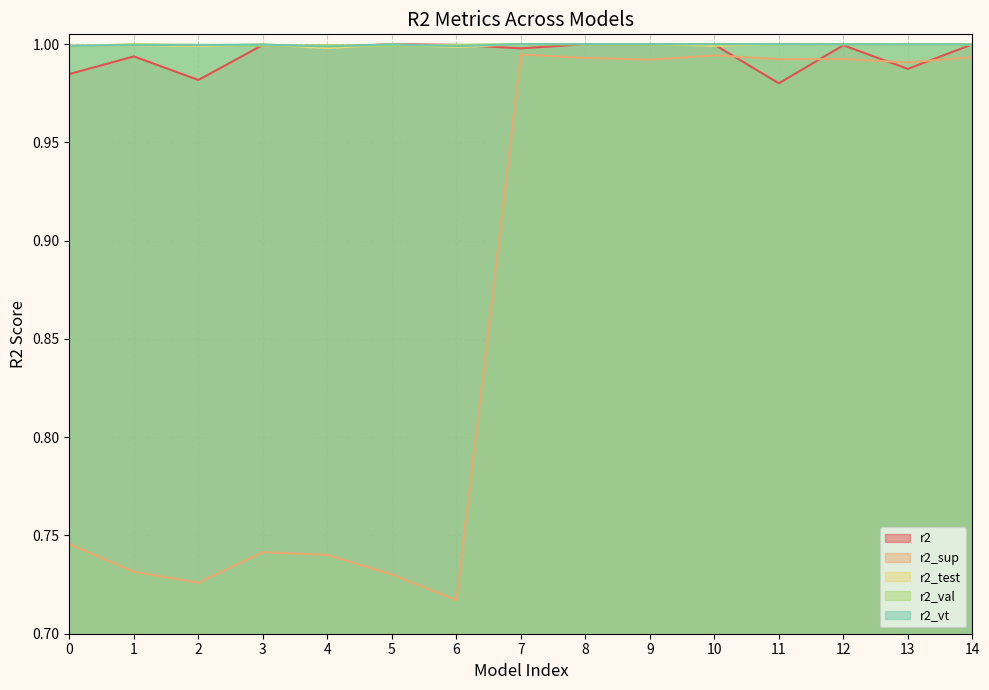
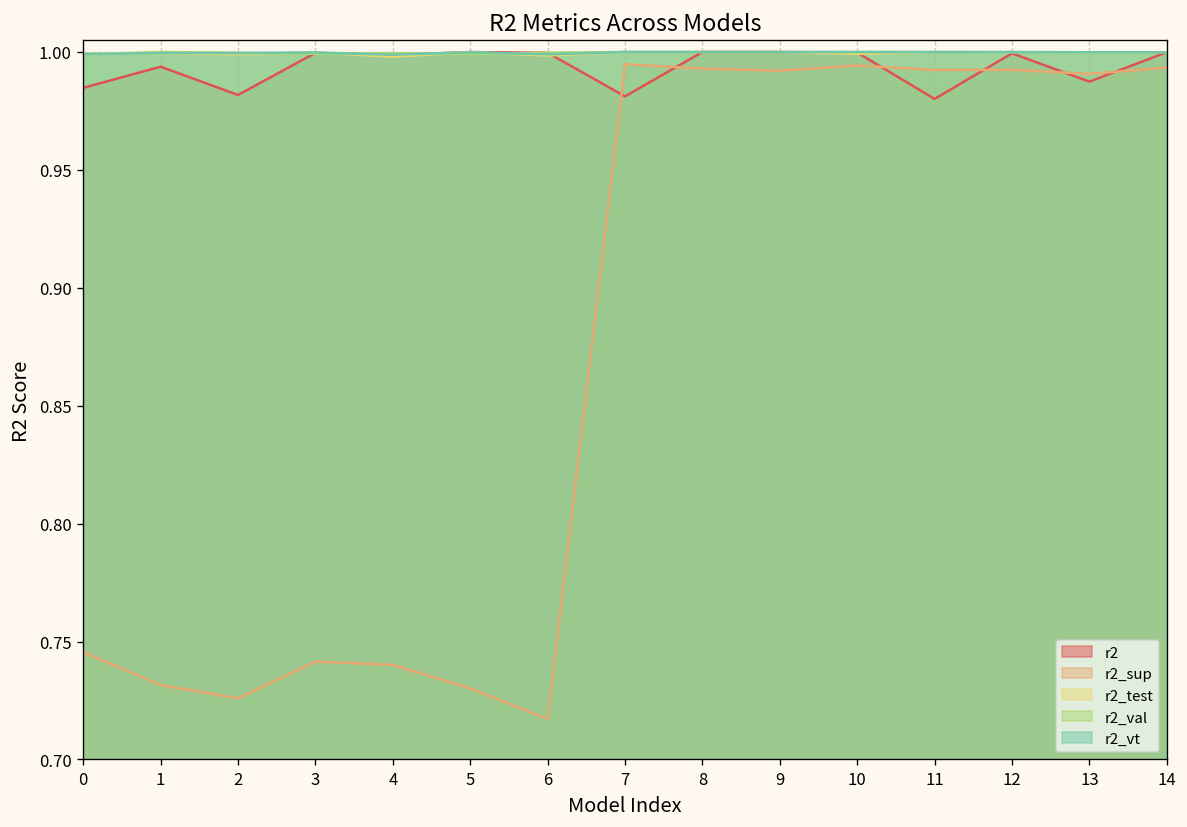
  {
    "r2": {
      "0": 0.985,
      "1": 0.994,
      "2": 0.982,
-     "7": 0.998,
+     "7": 0.981,
      "11": 0.980,
      "13": 0.987
    }
  }
